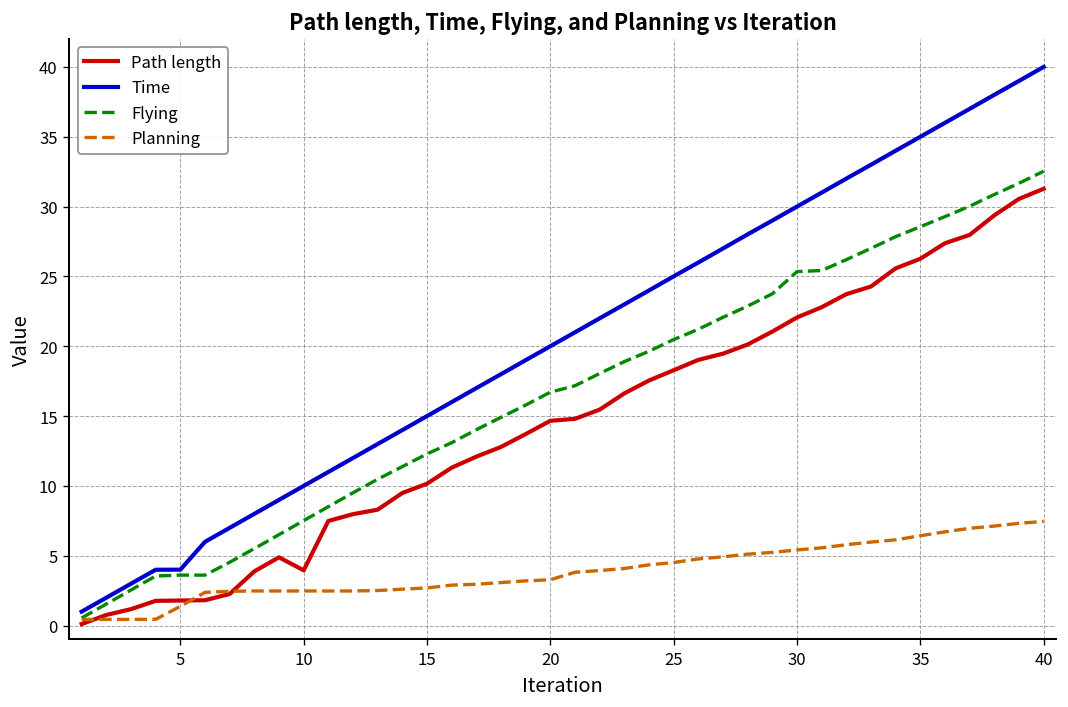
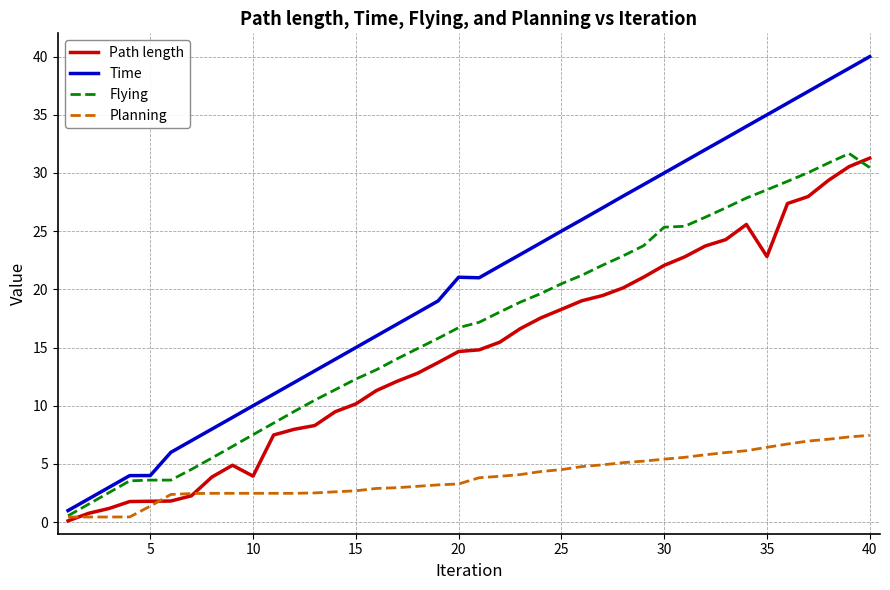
  {
    "Path length": {
      "5": 1.8,
      "10": 3.9,
      "15": 10.2,
      "20": 14.7,
      "25": 18.3,
      "30": 22.1,
-     "35": 26.3,
+     "35": 22.8,
      "40": 31.3
    },
    "Time": {
      "5": 4.0,
      "10": 10.0,
      "15": 15.0,
-     "20": 20.0,
+     "20": 21.0,
      "25": 25.0,
      "30": 30.0,
      "35": 35.0,
      "40": 40.0
    },
    "Flying": {
      "5": 3.6,
      "10": 7.5,
      "15": 12.3,
      "20": 16.7,
      "25": 20.5,
      "30": 25.3,
      "35": 28.6,
-     "40": 32.5
+     "40": 30.5
    },
    "Planning": {
      "5": 1.4,
      "10": 2.5,
      "15": 2.7,
      "20": 3.3,
      "25": 4.5,
      "30": 5.4,
      "35": 6.4,
      "40": 7.5
    }
  }
